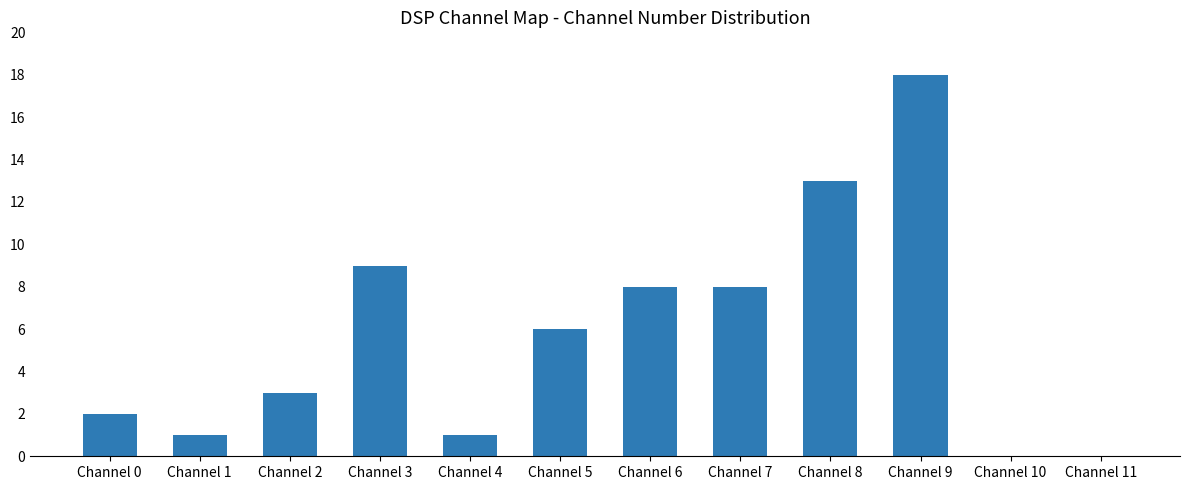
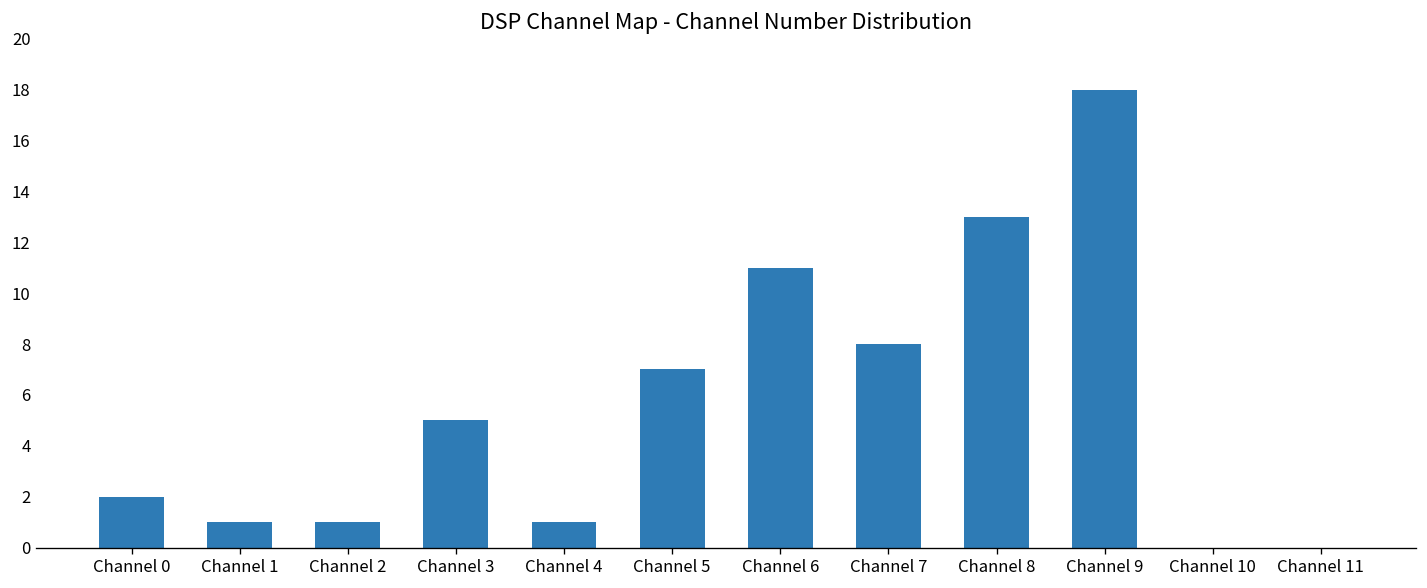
  {
    "Channel 0": 2,
    "Channel 1": 1,
-   "Channel 2": 3,
-   "Channel 3": 9,
+   "Channel 2": 1,
+   "Channel 3": 5,
    "Channel 4": 1,
-   "Channel 5": 6,
-   "Channel 6": 8,
+   "Channel 5": 7,
+   "Channel 6": 11,
    "Channel 7": 8,
    "Channel 8": 13,
    "Channel 9": 18,
    "Channel 10": 0,
    "Channel 11": 0
  }
